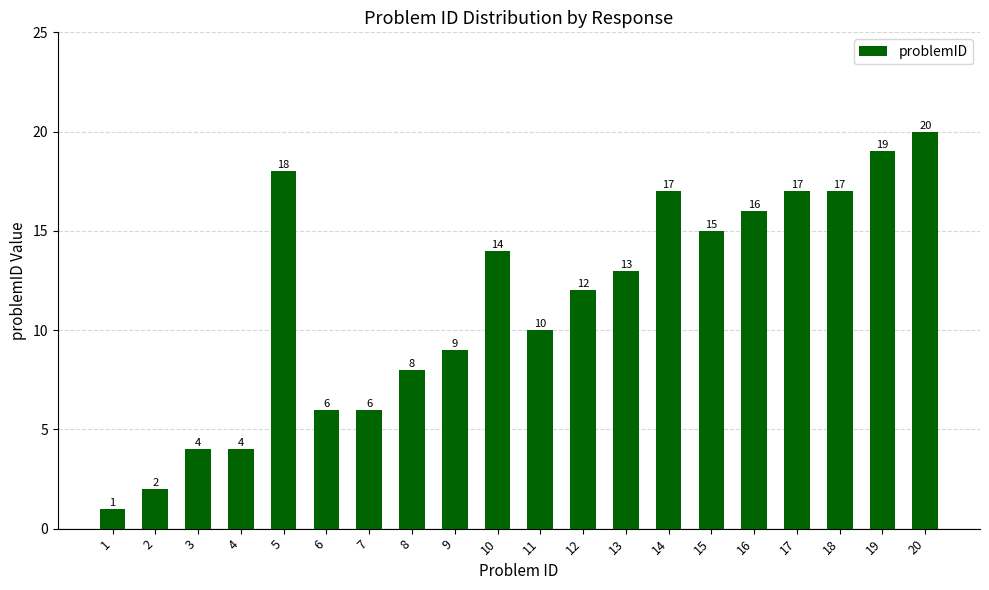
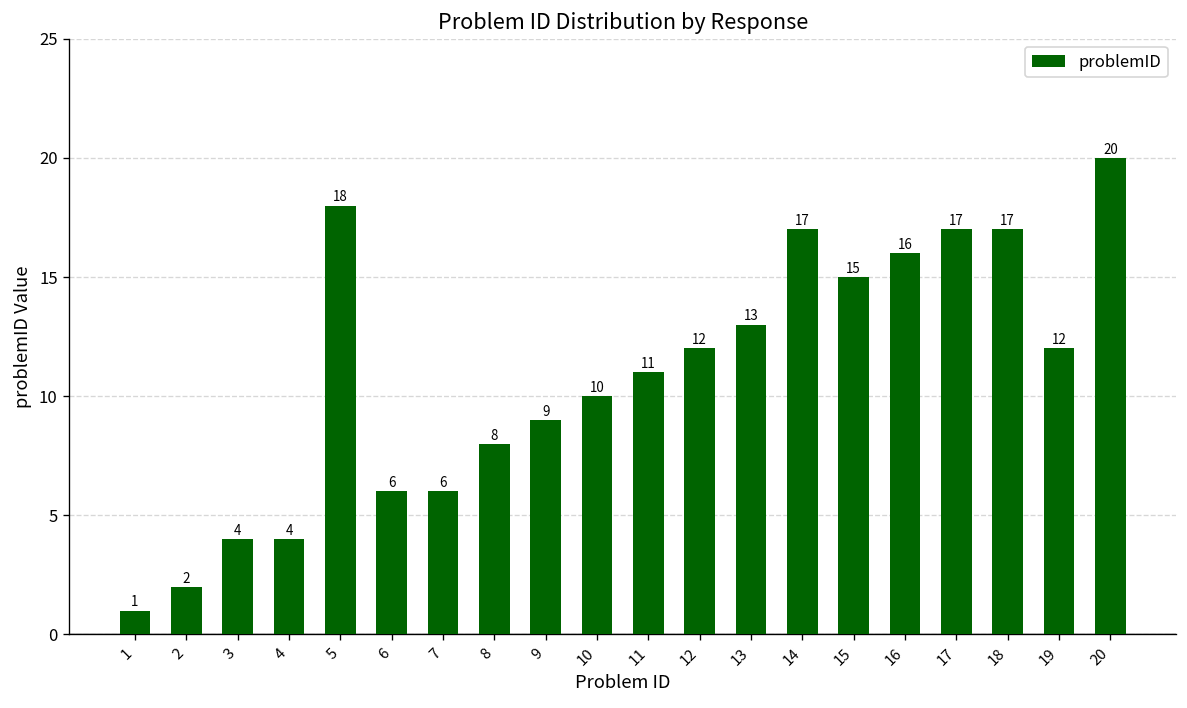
  {
    "1": 1,
    "2": 2,
    "3": 4,
    "4": 4,
    "5": 18,
    "6": 6,
    "7": 6,
    "8": 8,
    "9": 9,
-   "10": 14,
-   "11": 10,
+   "10": 10,
+   "11": 11,
    "12": 12,
    "13": 13,
    "14": 17,
    "15": 15,
    "16": 16,
    "17": 17,
    "18": 17,
-   "19": 19,
+   "19": 12,
    "20": 20
  }
